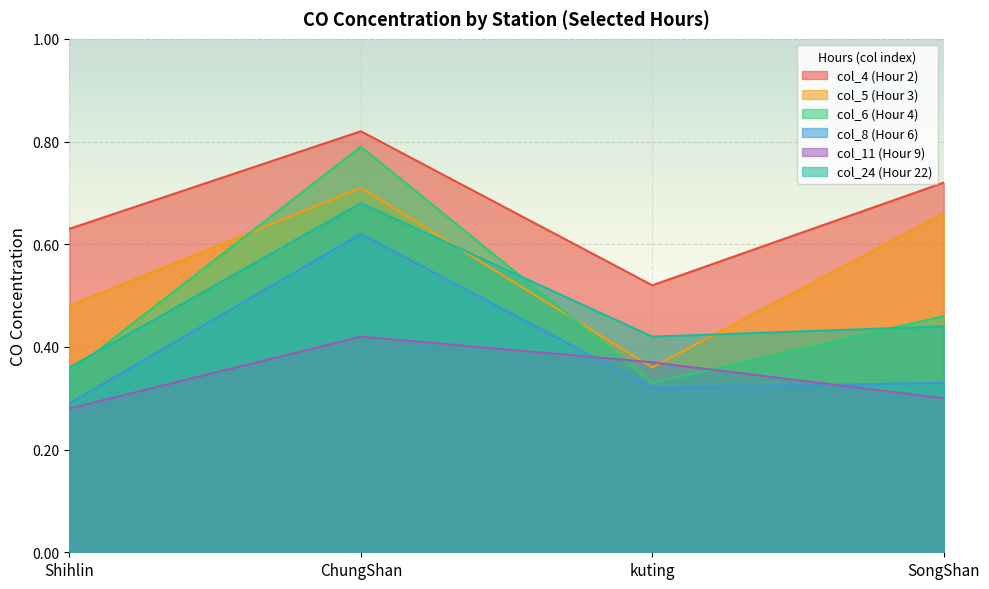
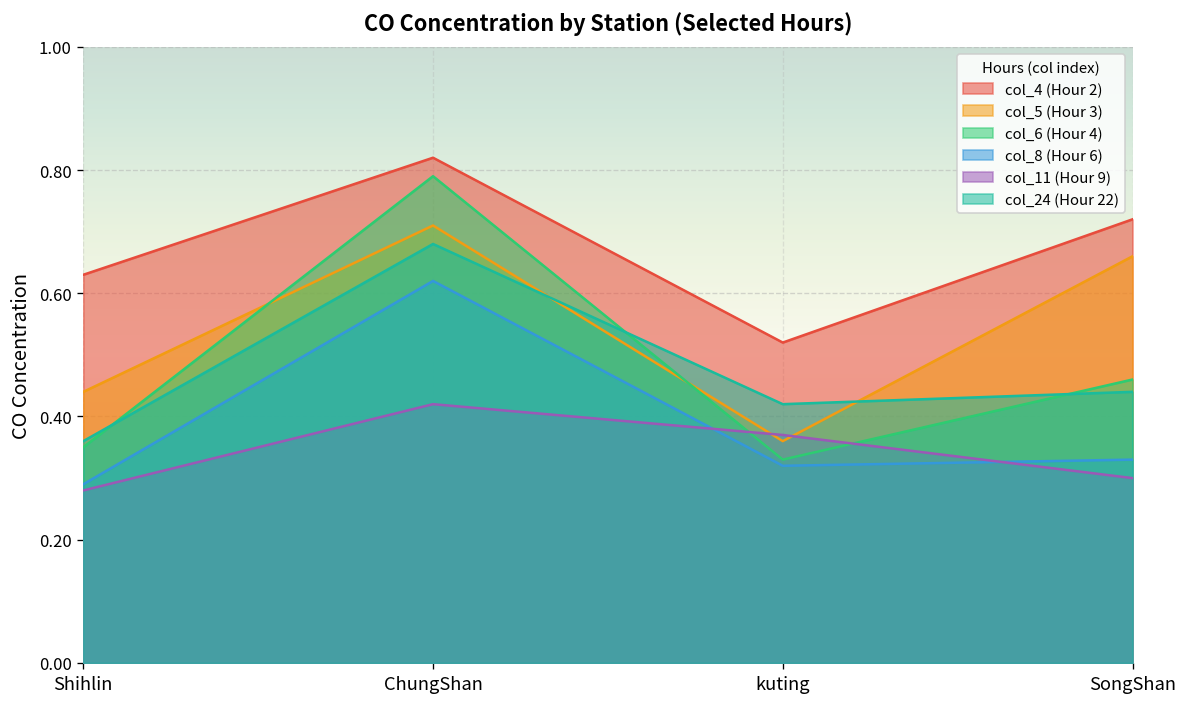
  {
    "col_4 (Hour 2)": {
      "Shihlin": 0.63,
      "ChungShan": 0.82,
      "kuting": 0.52,
      "SongShan": 0.72
    },
    "col_5 (Hour 3)": {
-     "Shihlin": 0.48,
+     "Shihlin": 0.44,
      "ChungShan": 0.71,
      "kuting": 0.36,
      "SongShan": 0.66
    },
    "col_8 (Hour 6)": {
      "Shihlin": 0.29,
      "ChungShan": 0.62,
      "kuting": 0.32,
      "SongShan": 0.33
    },
    "col_11 (Hour 9)": {
      "Shihlin": 0.28,
      "ChungShan": 0.42,
      "kuting": 0.37,
      "SongShan": 0.30
    }
  }
